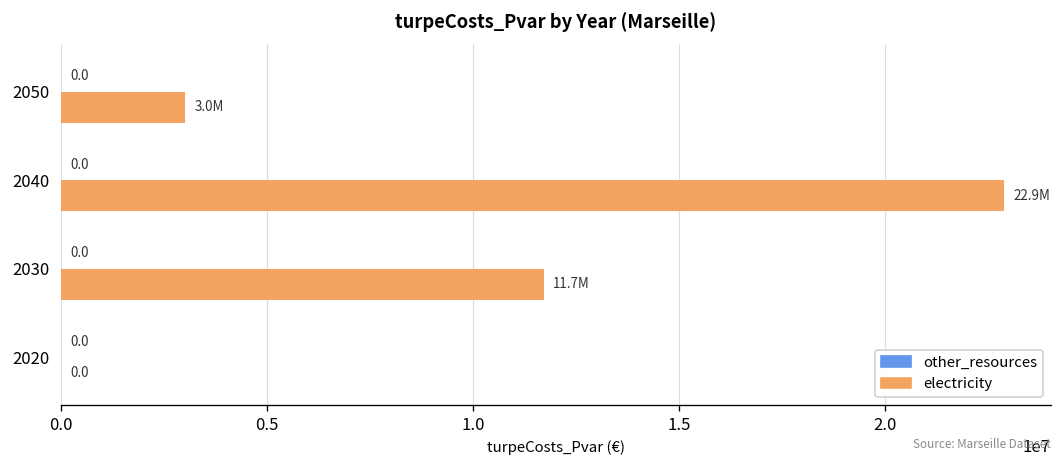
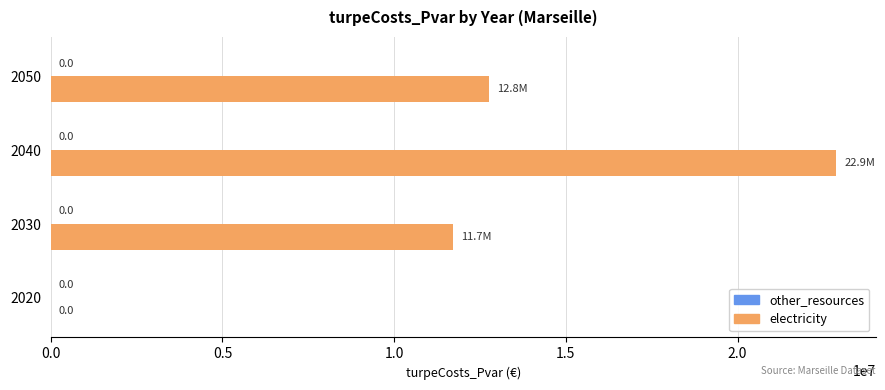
  {
    "other_resources": {
      "2050": "0.0",
      "2040": "0.0",
      "2030": "0.0",
      "2020": "0.0"
    },
    "electricity": {
-     "2050": "3.0M",
+     "2050": "12.8M",
      "2040": "22.9M",
      "2030": "11.7M",
      "2020": "0.0"
    }
  }
